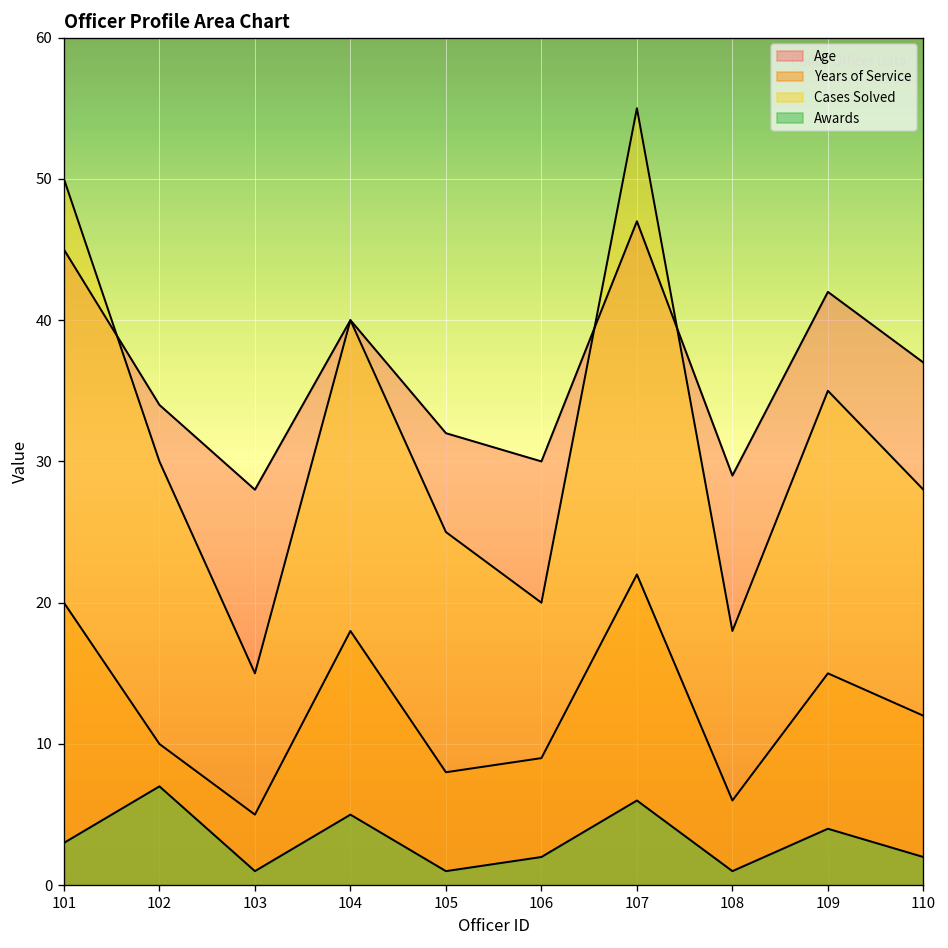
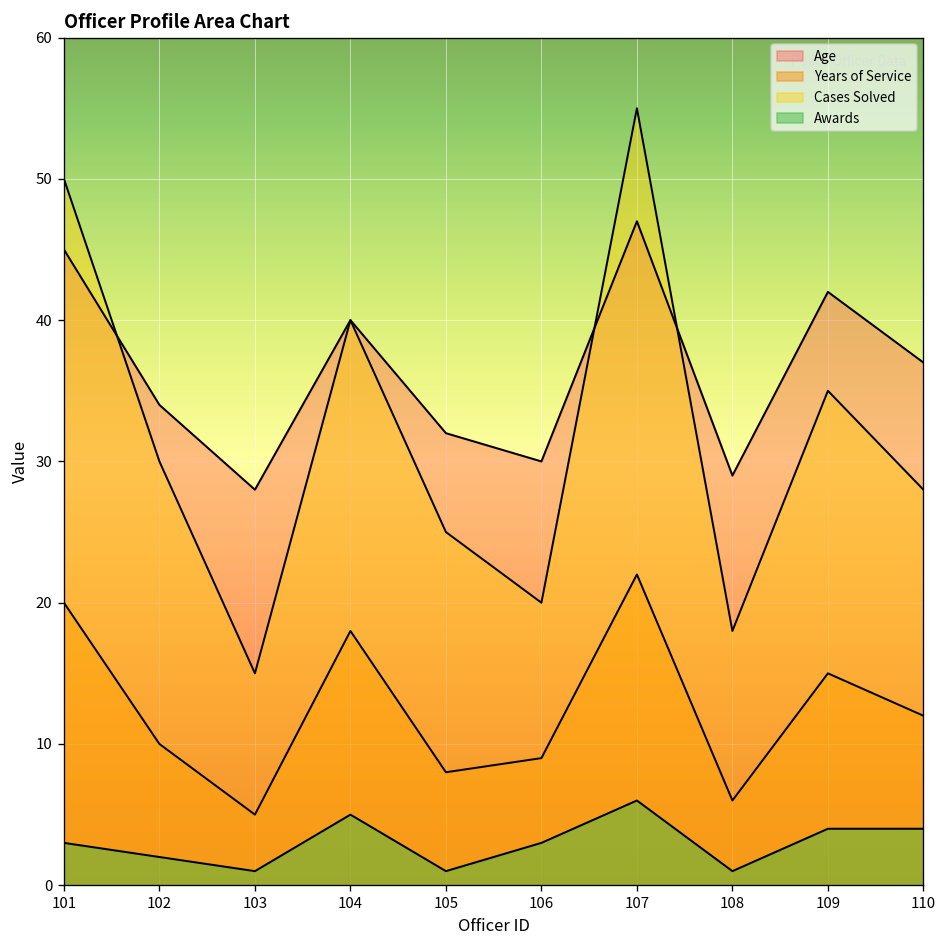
  {
    "Awards": {
      "101": 3,
-     "102": 7,
+     "102": 2,
      "103": 1,
      "104": 5,
      "105": 1,
-     "106": 2,
+     "106": 3,
      "107": 6,
      "108": 1,
      "109": 4,
-     "110": 2
+     "110": 4
    }
  }
